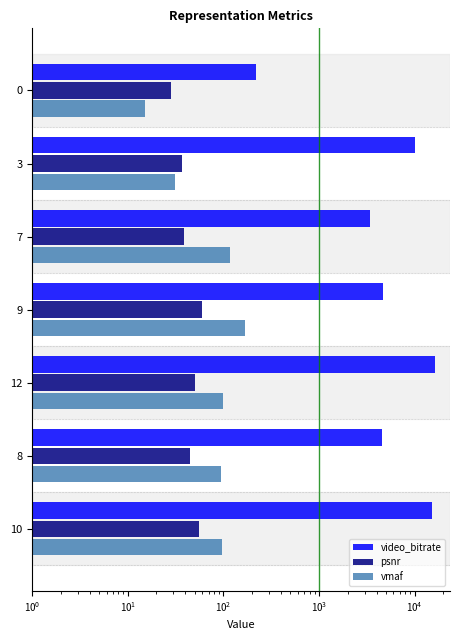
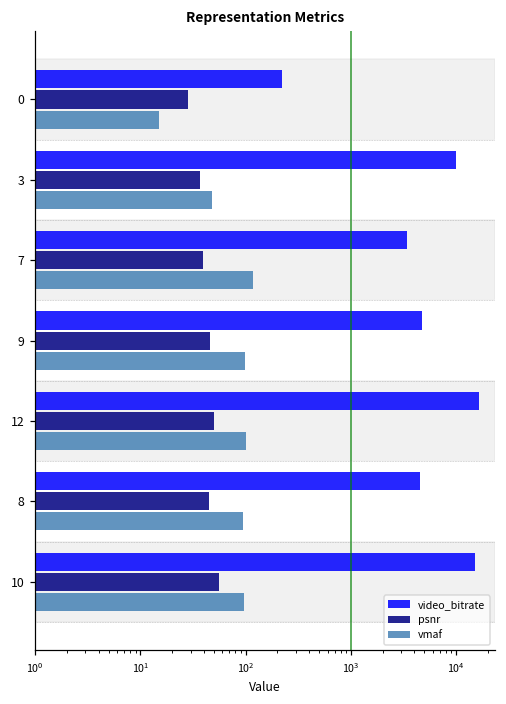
  {
    "video_bitrate": {
      "0": 220,
      "3": 10000,
      "7": 3400,
      "9": 5000,
      "12": 17000,
      "8": 5000,
      "10": 15000
    },
    "psnr": {
      "0": 28,
      "3": 37,
      "7": 39,
-     "9": 60,
+     "9": 50,
      "12": 50,
      "8": 40,
      "10": 60
    },
    "vmaf": {
      "0": 15,
-     "3": 31,
+     "3": 50,
      "7": 120,
-     "9": 170,
+     "9": 100,
      "12": 100,
      "8": 100,
      "10": 100
    }
  }
